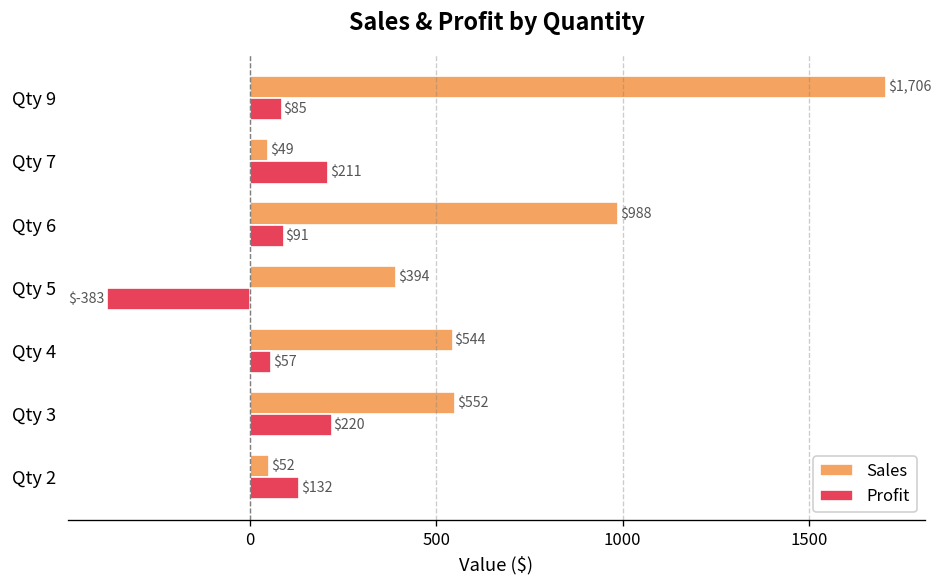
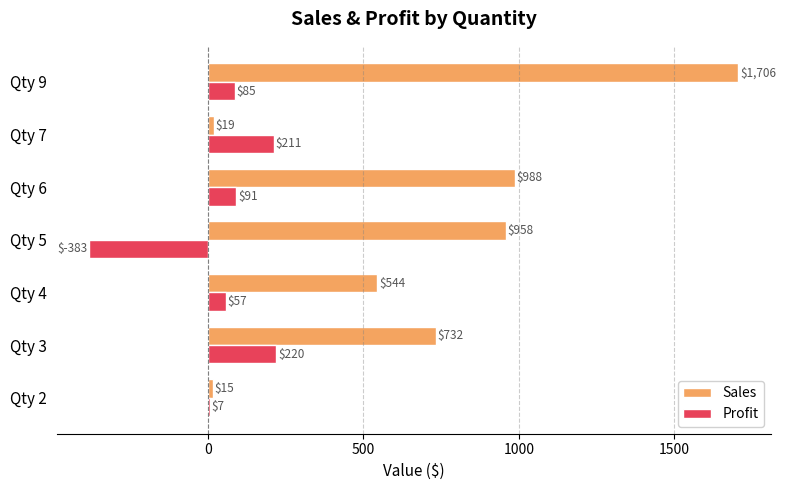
  {
    "Sales": {
      "Qty 9": "$1,706",
-     "Qty 7": "$49",
+     "Qty 7": "$19",
      "Qty 6": "$988",
-     "Qty 5": "$394",
+     "Qty 5": "$958",
      "Qty 4": "$544",
-     "Qty 3": "$552",
-     "Qty 2": "$52"
+     "Qty 3": "$732",
+     "Qty 2": "$15"
    },
    "Profit": {
      "Qty 9": "$85",
      "Qty 7": "$211",
      "Qty 6": "$91",
      "Qty 5": "$-383",
      "Qty 4": "$57",
      "Qty 3": "$220",
-     "Qty 2": "$132"
+     "Qty 2": "$7"
    }
  }
